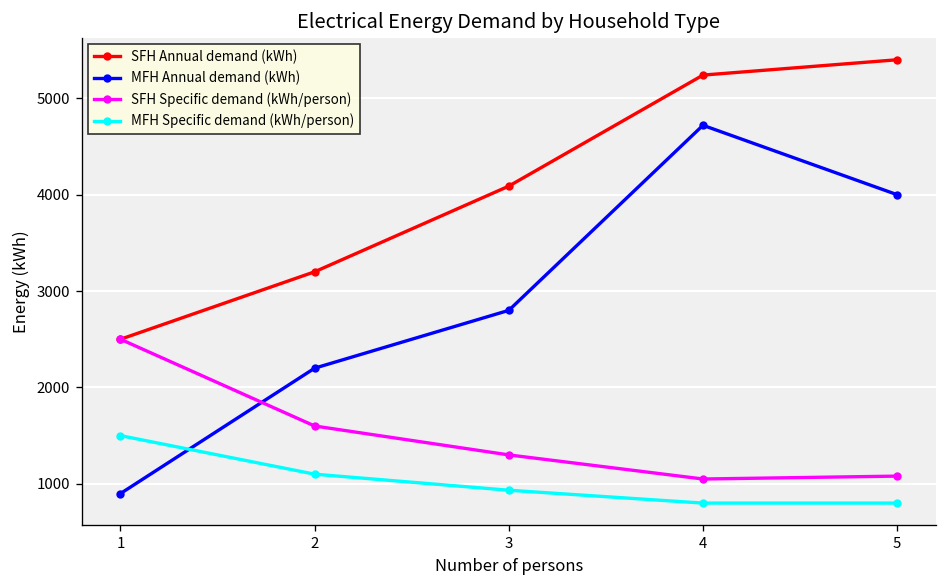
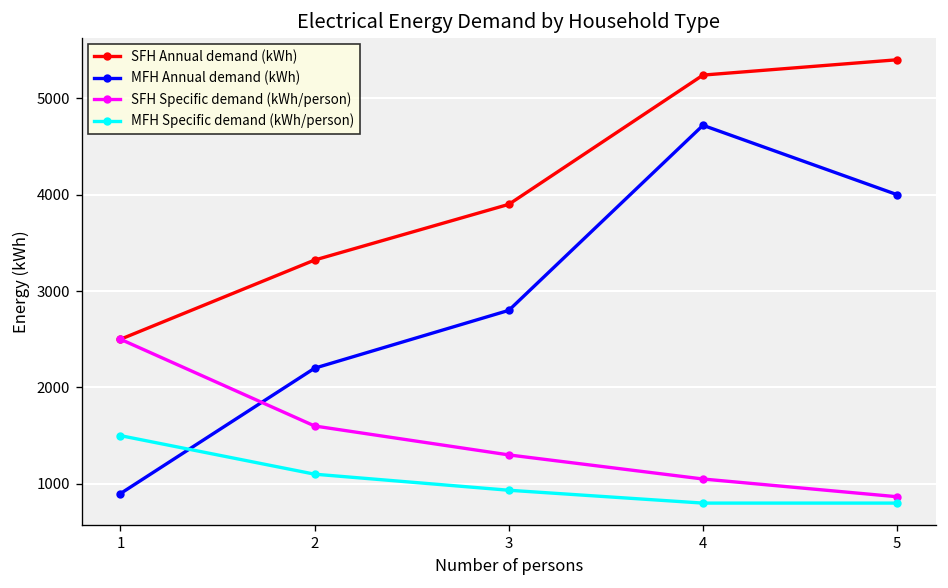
  {
    "SFH Annual demand (kWh)": {
-     "2": 3200,
-     "3": 4100,
+     "2": 3300,
+     "3": 3900,
      "4": 5200,
      "5": 5400
    },
    "MFH Annual demand (kWh)": {
      "1": 900,
      "2": 2200,
      "3": 2800,
      "4": 4700,
      "5": 4000
    },
    "SFH Specific demand (kWh/person)": {
      "2": 1600,
      "3": 1300,
      "4": 1100,
-     "5": 1100
+     "5": 900
    },
    "MFH Specific demand (kWh/person)": {
      "1": 1500,
      "2": 1100,
      "3": 900,
      "4": 800,
      "5": 800
    }
  }
